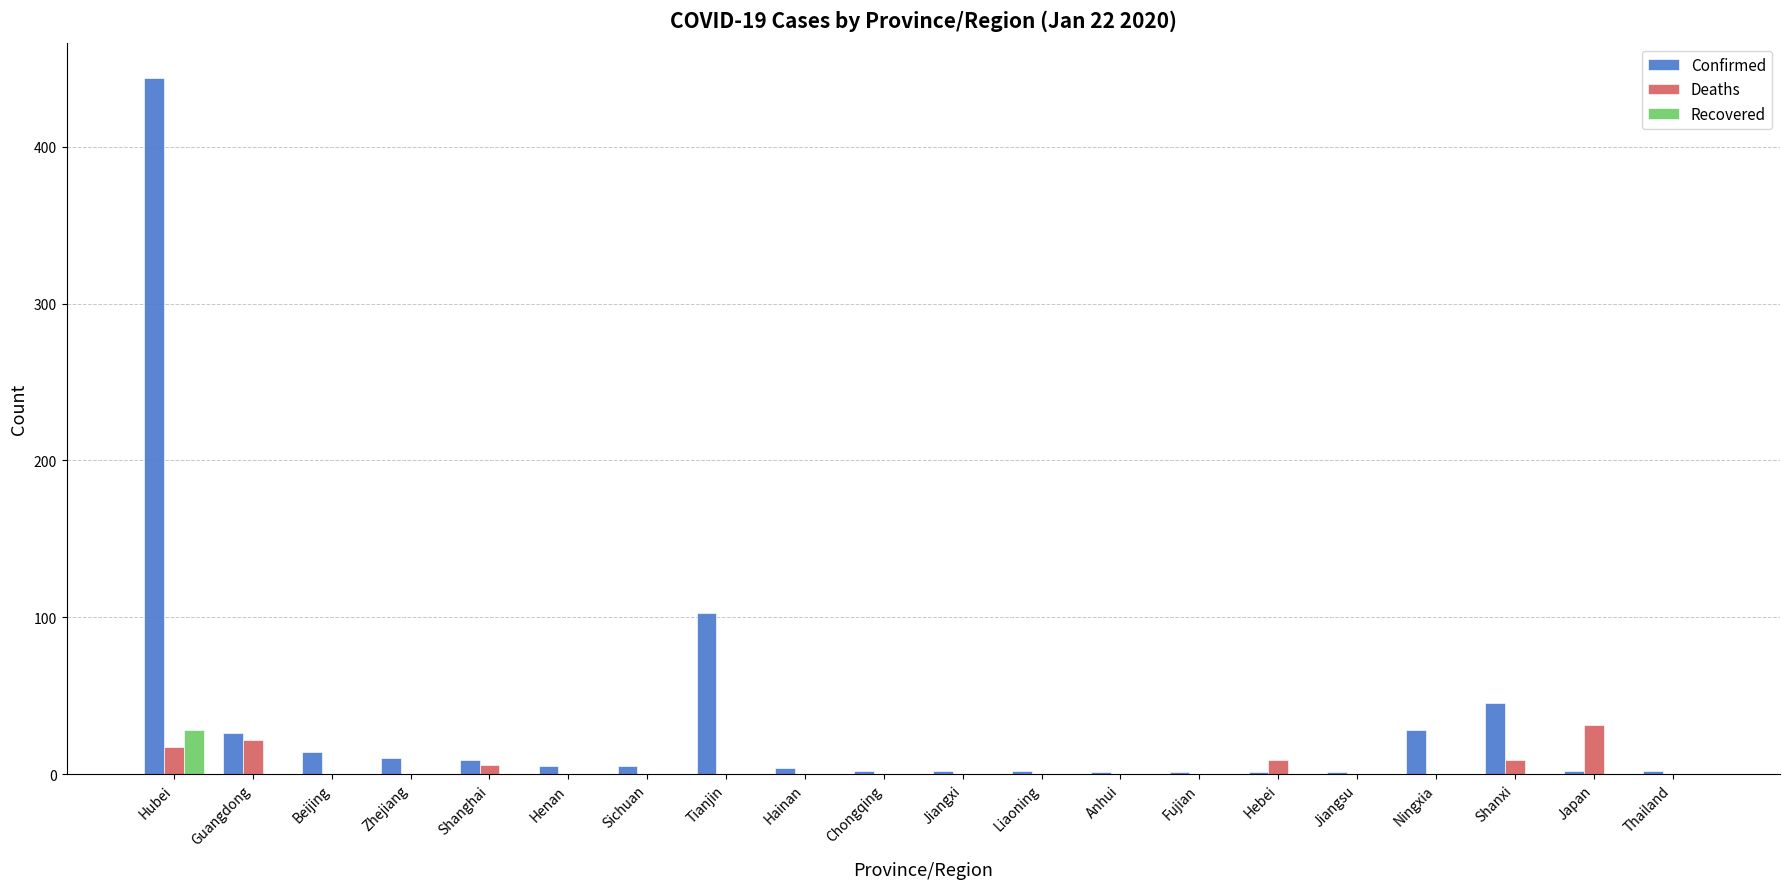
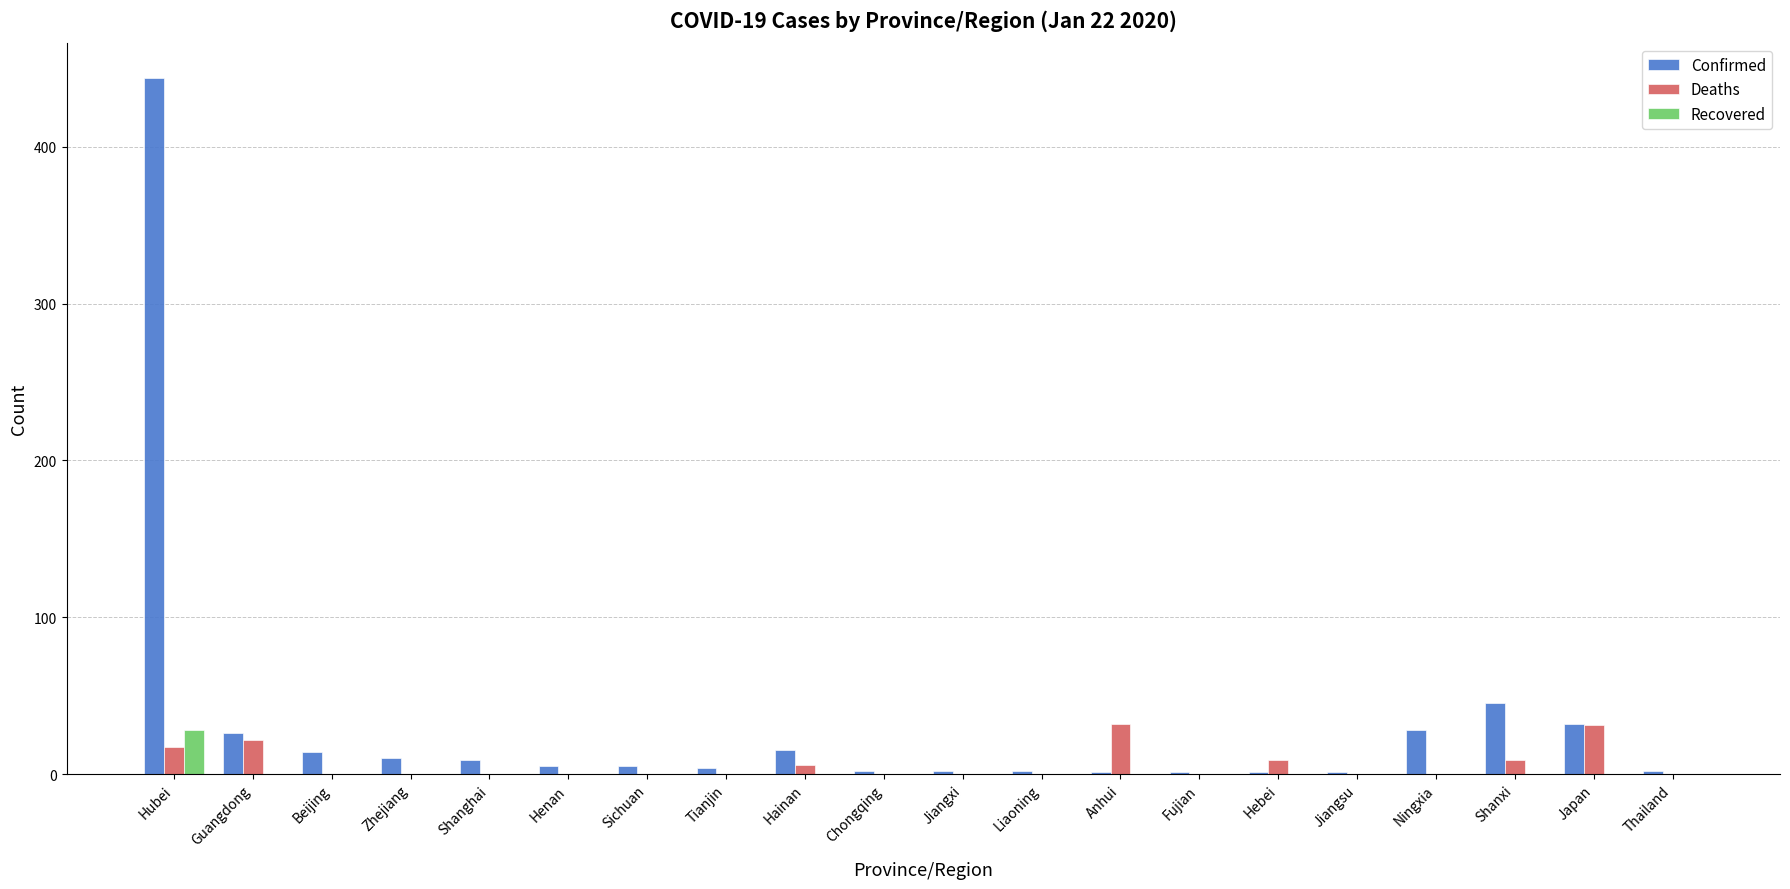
  {
    "Confirmed": {
      "Hubei": 444,
      "Guangdong": 26,
      "Beijing": 14,
      "Zhejiang": 10,
      "Shanghai": 9,
      "Henan": 5,
      "Sichuan": 5,
-     "Tianjin": 103,
-     "Hainan": 4,
+     "Tianjin": 4,
+     "Hainan": 15,
      "Chongqing": 2,
      "Jiangxi": 2,
      "Liaoning": 2,
      "Ningxia": 28,
      "Shanxi": 45,
-     "Japan": 2,
+     "Japan": 32,
      "Thailand": 2
    },
    "Deaths": {
      "Hubei": 17,
      "Guangdong": 22,
      "Beijing": 0,
      "Zhejiang": 0,
-     "Shanghai": 6,
+     "Shanghai": 0,
      "Henan": 0,
      "Sichuan": 0,
      "Tianjin": 0,
-     "Hainan": 0,
+     "Hainan": 6,
      "Chongqing": 0,
      "Jiangxi": 0,
      "Liaoning": 0,
-     "Anhui": 0,
+     "Anhui": 32,
      "Fujian": 0,
      "Hebei": 9,
      "Jiangsu": 0,
      "Ningxia": 0,
      "Shanxi": 9,
      "Japan": 31,
      "Thailand": 0
    },
    "Recovered": {
      "Hubei": 28,
      "Guangdong": 0,
      "Beijing": 0,
      "Zhejiang": 0,
      "Shanghai": 0,
      "Henan": 0,
      "Sichuan": 0,
      "Tianjin": 0,
      "Hainan": 0,
      "Chongqing": 0,
      "Jiangxi": 0,
      "Liaoning": 0,
      "Anhui": 0,
      "Fujian": 0,
      "Hebei": 0,
      "Jiangsu": 0,
      "Ningxia": 0,
      "Shanxi": 0,
      "Japan": 0,
      "Thailand": 0
    }
  }
